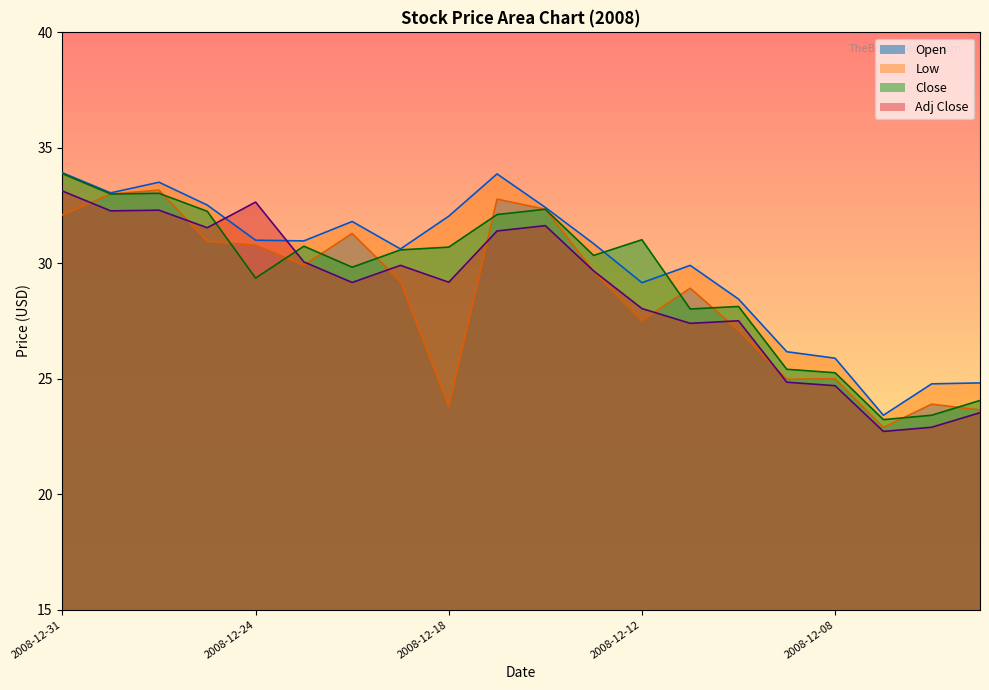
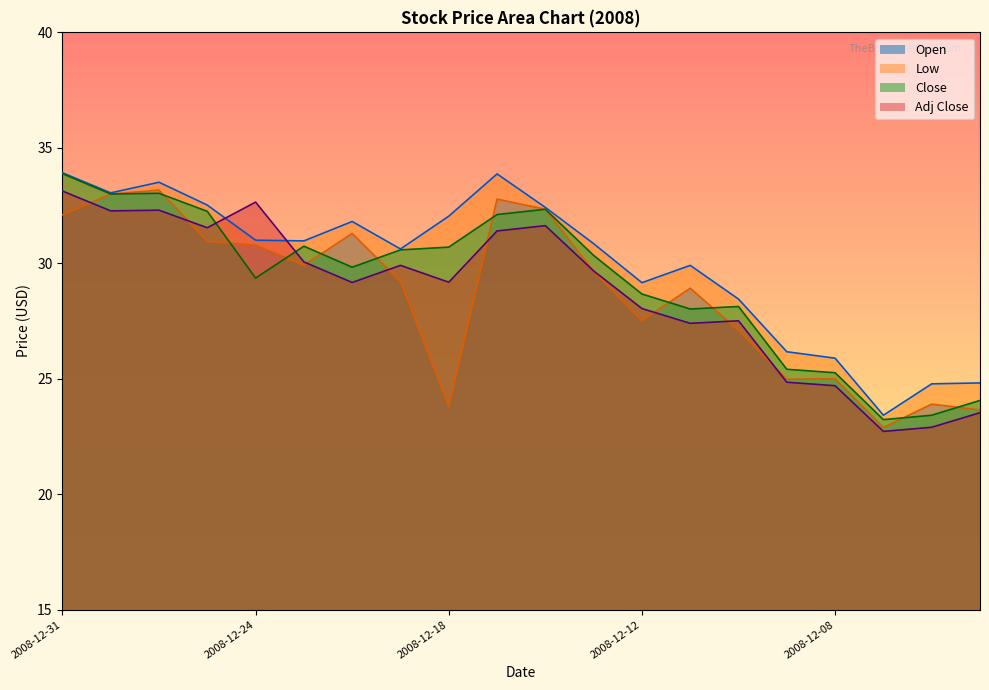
  {
    "Open": {
      "2008-12-31": 32.1,
      "2008-12-24": 30.8,
      "2008-12-18": 23.8,
      "2008-12-12": 27.5,
      "2008-12-08": 25.0
    },
    "Low": {
      "2008-12-24": 31.0,
      "2008-12-18": 32.0,
      "2008-12-12": 29.2,
      "2008-12-08": 25.9
    },
    "Close": {
      "2008-12-24": 29.4,
      "2008-12-18": 30.7,
-     "2008-12-12": 31.0,
+     "2008-12-12": 28.7,
      "2008-12-08": 25.3
    },
    "Adj Close": {
      "2008-12-31": 33.1,
      "2008-12-24": 32.7,
      "2008-12-18": 29.2,
      "2008-12-12": 28.0,
      "2008-12-08": 24.7
    }
  }
